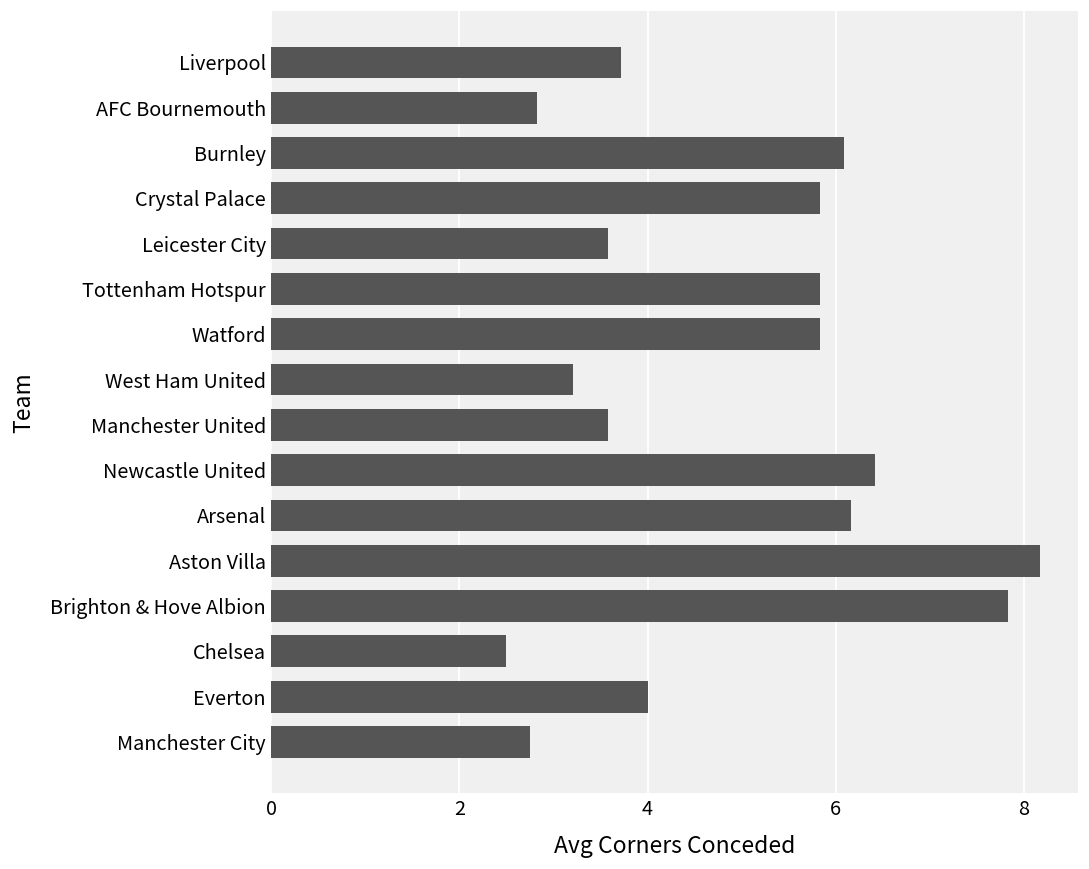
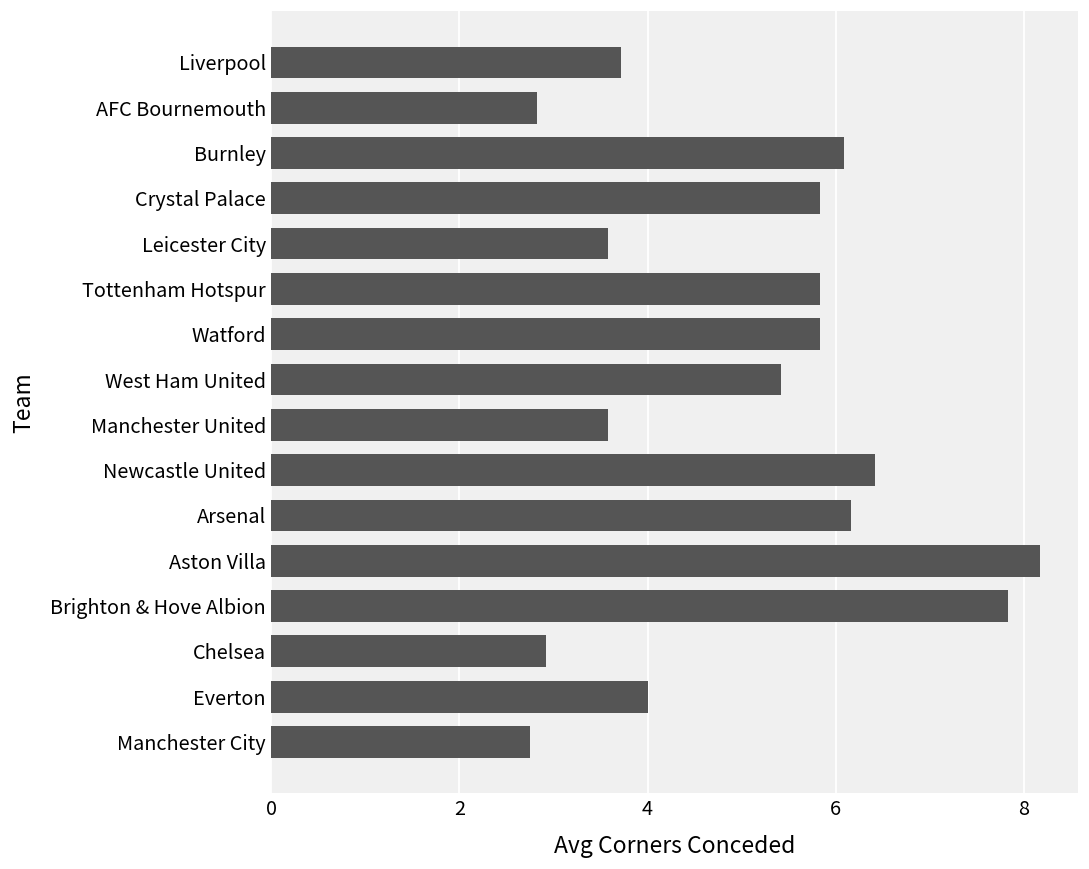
  {
    "Liverpool": 3.7,
    "AFC Bournemouth": 2.8,
    "Burnley": 6.1,
    "Crystal Palace": 5.8,
    "Leicester City": 3.6,
    "Tottenham Hotspur": 5.8,
    "Watford": 5.8,
-   "West Ham United": 3.2,
+   "West Ham United": 5.4,
    "Manchester United": 3.6,
    "Newcastle United": 6.4,
    "Arsenal": 6.2,
    "Aston Villa": 8.2,
    "Brighton & Hove Albion": 7.8,
-   "Chelsea": 2.5,
+   "Chelsea": 2.9,
    "Everton": 4.0,
    "Manchester City": 2.8
  }
